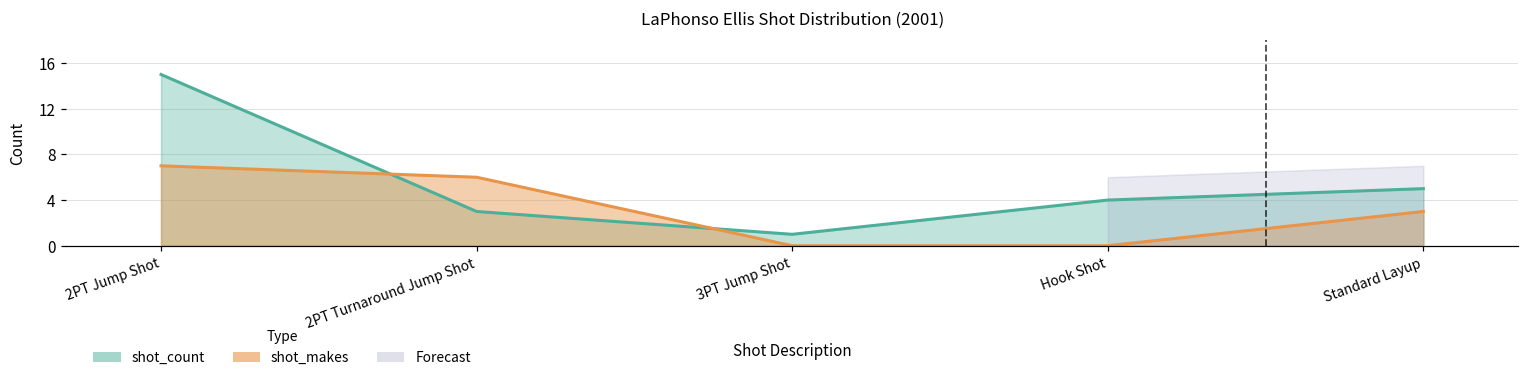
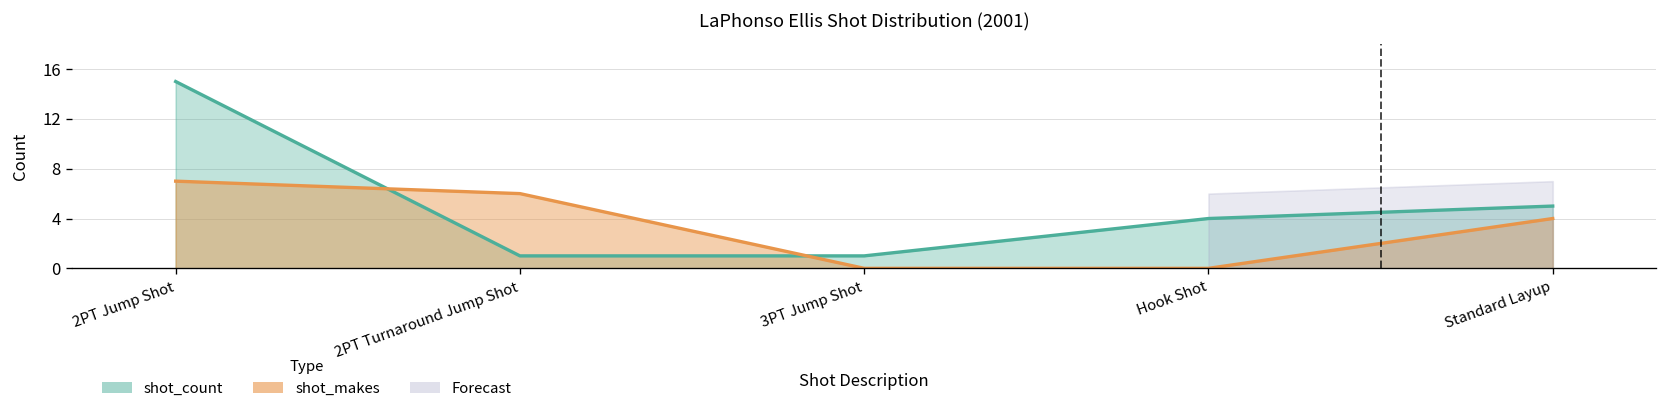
  {
    "shot_count": {
      "2PT Jump Shot": 15,
-     "2PT Turnaround Jump Shot": 3,
+     "2PT Turnaround Jump Shot": 1,
      "3PT Jump Shot": 1,
      "Hook Shot": 4,
      "Standard Layup": 5
    },
    "shot_makes": {
      "2PT Jump Shot": 7,
      "2PT Turnaround Jump Shot": 6,
      "3PT Jump Shot": 0,
      "Hook Shot": 0,
-     "Standard Layup": 3
+     "Standard Layup": 4
    },
    "Forecast": {
      "Hook Shot": 6,
      "Standard Layup": 7
    }
  }
